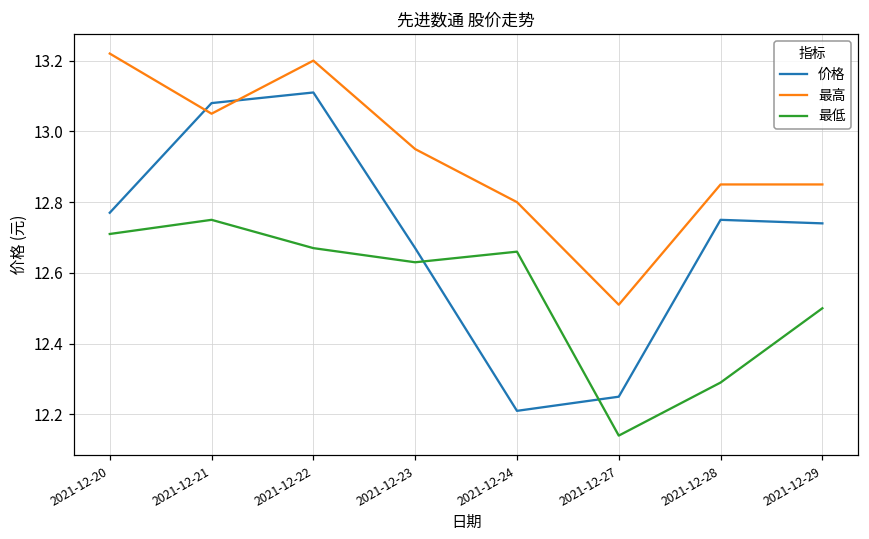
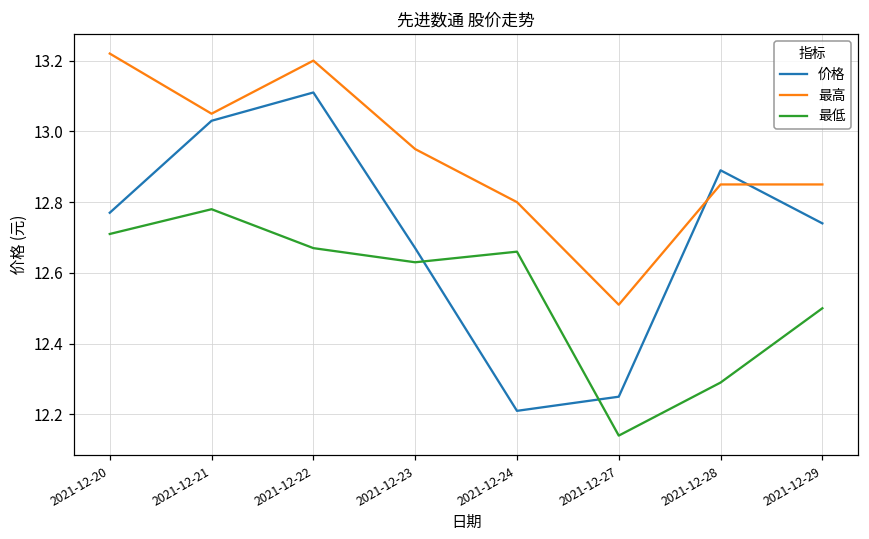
  {
    "价格": {
      "2021-12-20": 12.77,
-     "2021-12-21": 13.08,
+     "2021-12-21": 13.03,
      "2021-12-22": 13.11,
      "2021-12-23": 12.67,
      "2021-12-24": 12.21,
      "2021-12-27": 12.25,
-     "2021-12-28": 12.75,
+     "2021-12-28": 12.89,
      "2021-12-29": 12.74
    },
    "最高": {
      "2021-12-20": 13.22,
      "2021-12-21": 13.05,
      "2021-12-22": 13.20,
      "2021-12-23": 12.95,
      "2021-12-24": 12.80,
      "2021-12-27": 12.51,
      "2021-12-28": 12.85,
      "2021-12-29": 12.85
    },
    "最低": {
      "2021-12-20": 12.71,
-     "2021-12-21": 12.75,
+     "2021-12-21": 12.78,
      "2021-12-22": 12.67,
      "2021-12-23": 12.63,
      "2021-12-24": 12.66,
      "2021-12-27": 12.14,
      "2021-12-28": 12.29,
      "2021-12-29": 12.50
    }
  }
